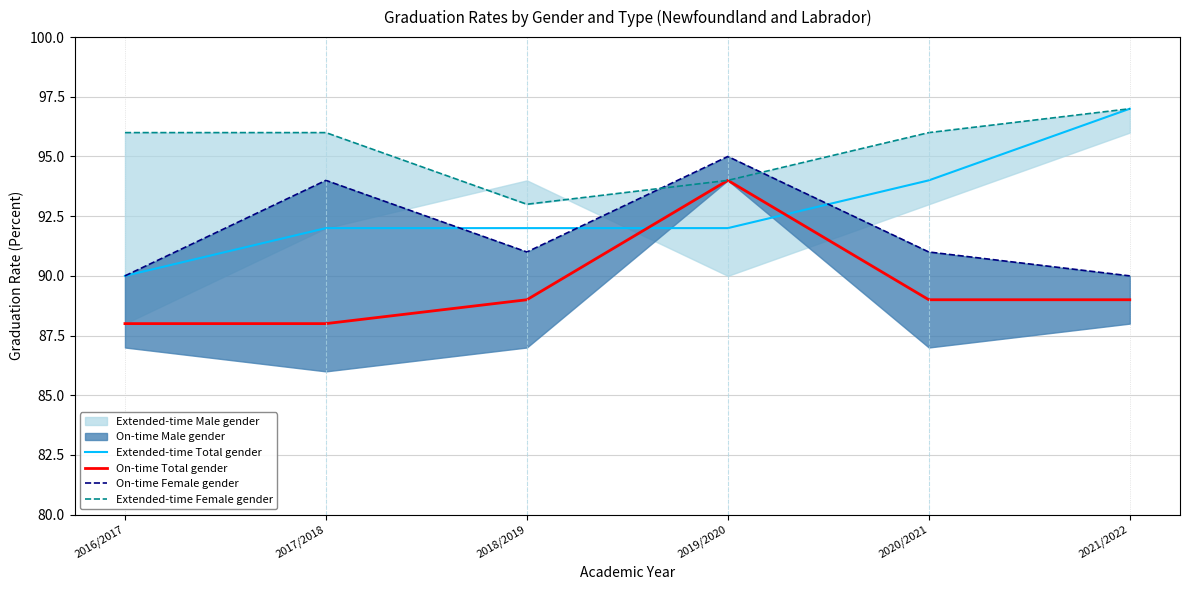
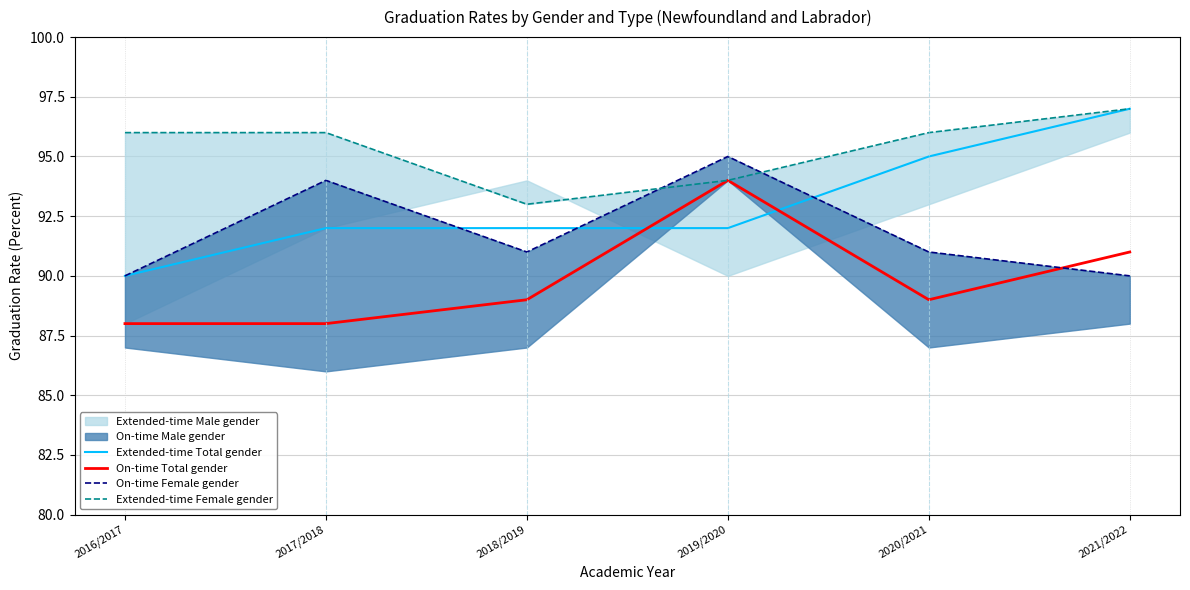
  {
    "Extended-time Total gender": {
      "2017/2018": 92,
      "2018/2019": 92,
      "2019/2020": 92,
-     "2020/2021": 94
+     "2020/2021": 95
    },
    "On-time Total gender": {
      "2016/2017": 88,
      "2017/2018": 88,
      "2018/2019": 89,
      "2020/2021": 89,
-     "2021/2022": 89
+     "2021/2022": 91
    },
    "On-time Male gender": {
      "2017/2018": 94,
      "2018/2019": 91,
      "2019/2020": 95,
      "2020/2021": 91,
      "2021/2022": 90
    },
    "Extended-time Female gender": {
      "2018/2019": 93
    }
  }
